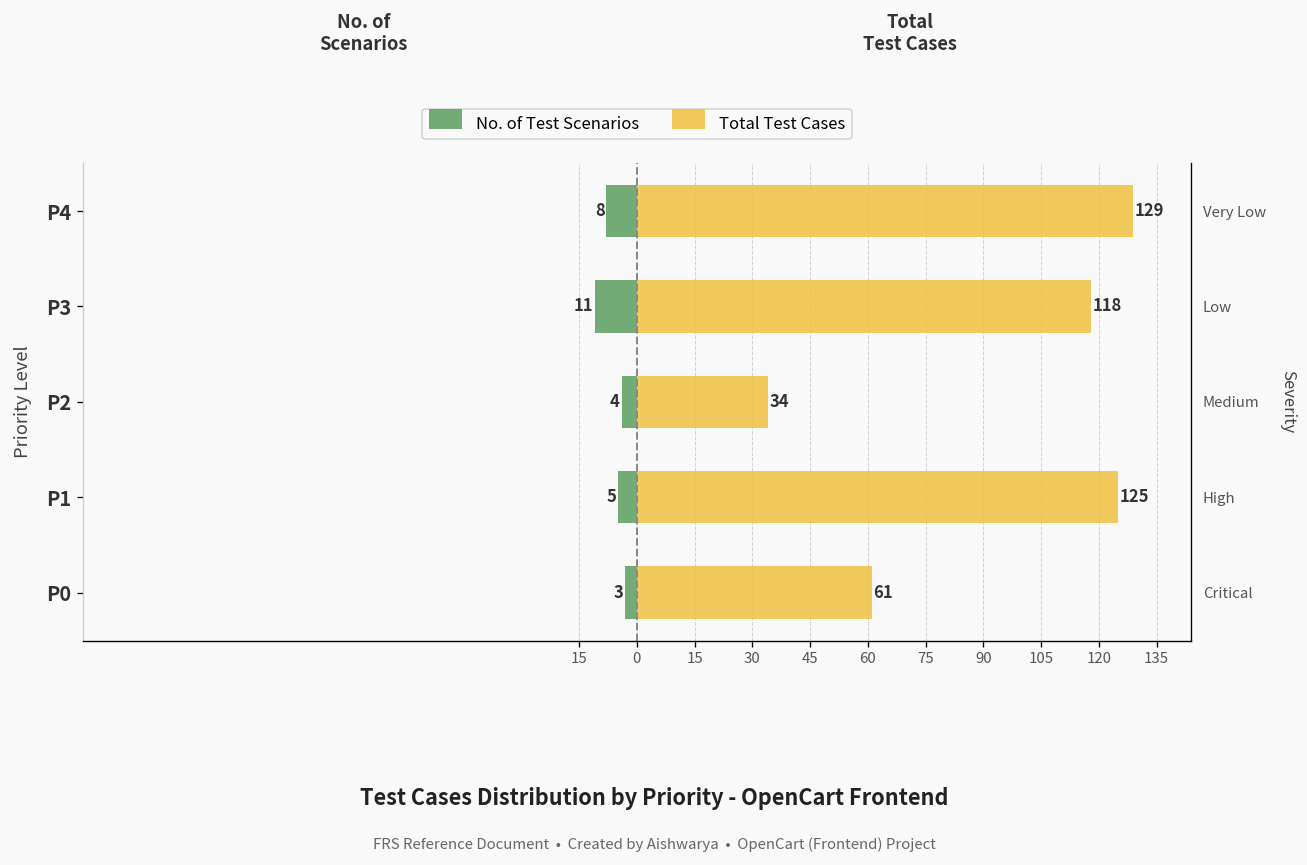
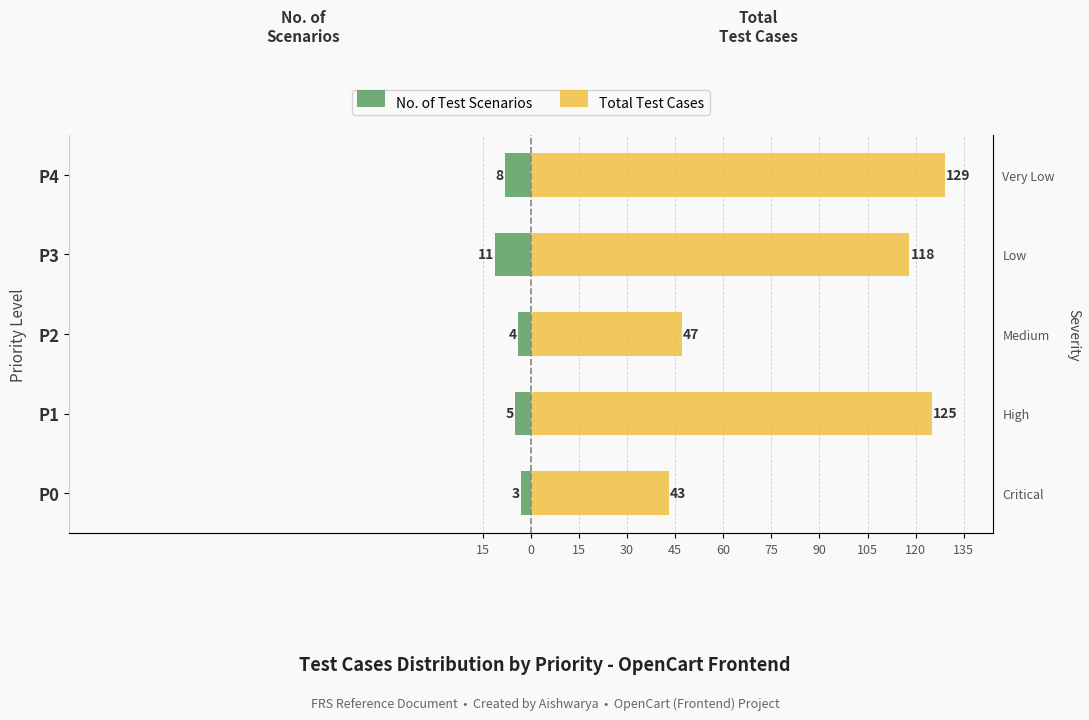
  {
    "Total Test Cases": {
      "P4": 129,
      "P3": 118,
-     "P2": 34,
+     "P2": 47,
      "P1": 125,
-     "P0": 61
+     "P0": 43
    }
  }
